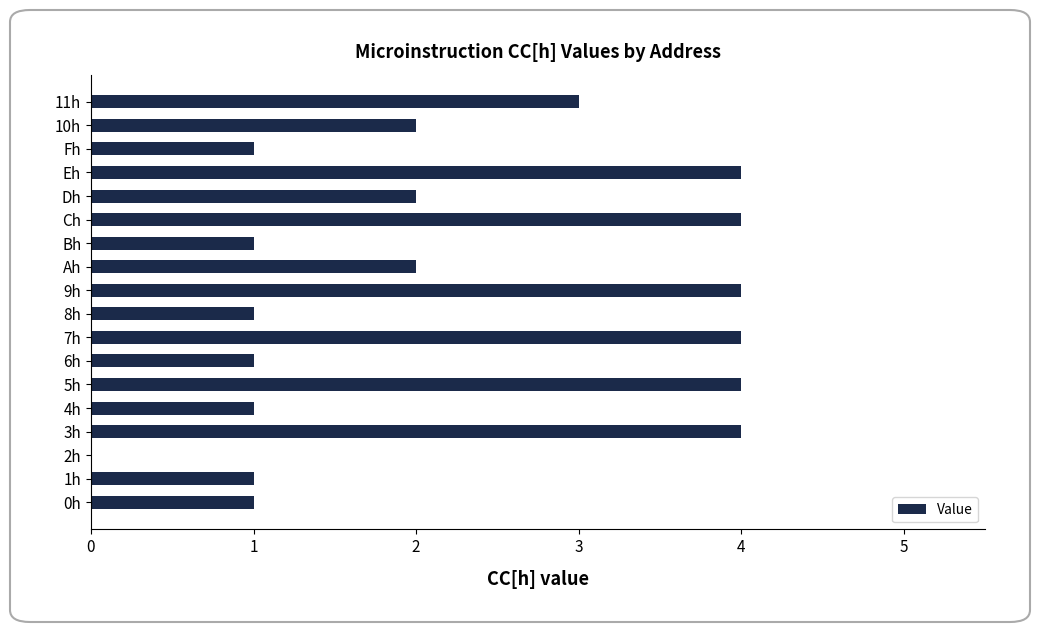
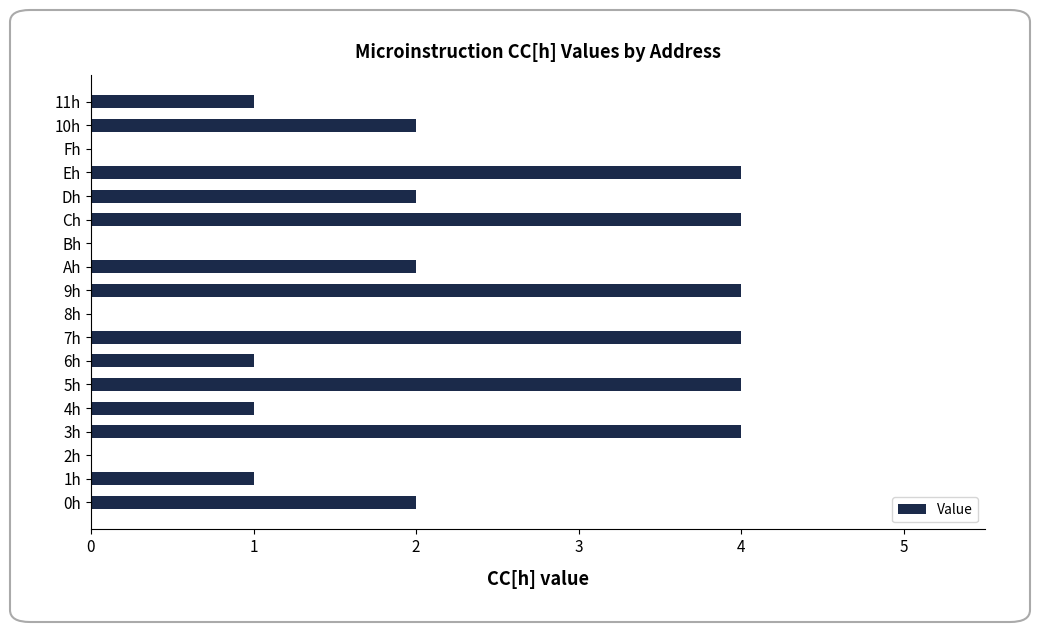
  {
-   "11h": 3,
+   "11h": 1,
    "10h": 2,
-   "Fh": 1,
+   "Fh": 0,
    "Eh": 4,
    "Dh": 2,
    "Ch": 4,
-   "Bh": 1,
+   "Bh": 0,
    "Ah": 2,
    "9h": 4,
-   "8h": 1,
+   "8h": 0,
    "7h": 4,
    "6h": 1,
    "5h": 4,
    "4h": 1,
    "3h": 4,
    "2h": 0,
    "1h": 1,
-   "0h": 1
+   "0h": 2
  }
